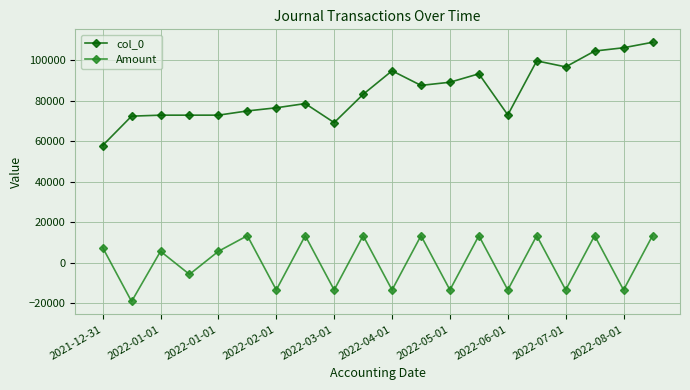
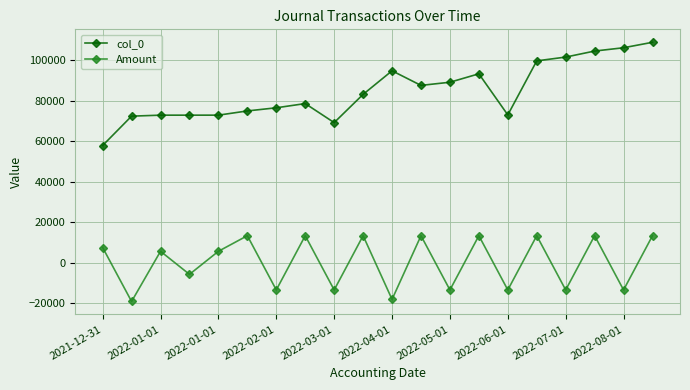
  {
    "col_0": {
      "2021-12-31": 58000,
      "2022-02-01": 77000,
      "2022-03-01": 69000,
      "2022-04-01": 95000,
      "2022-05-01": 89000,
      "2022-06-01": 73000,
-     "2022-07-01": 97000,
+     "2022-07-01": 102000,
      "2022-08-01": 106000
    },
    "Amount": {
      "2021-12-31": 8000,
      "2022-02-01": -13000,
      "2022-03-01": -13000,
-     "2022-04-01": -13000,
+     "2022-04-01": -18000,
      "2022-05-01": -13000,
      "2022-06-01": -13000,
      "2022-07-01": -13000,
      "2022-08-01": -13000
    }
  }
